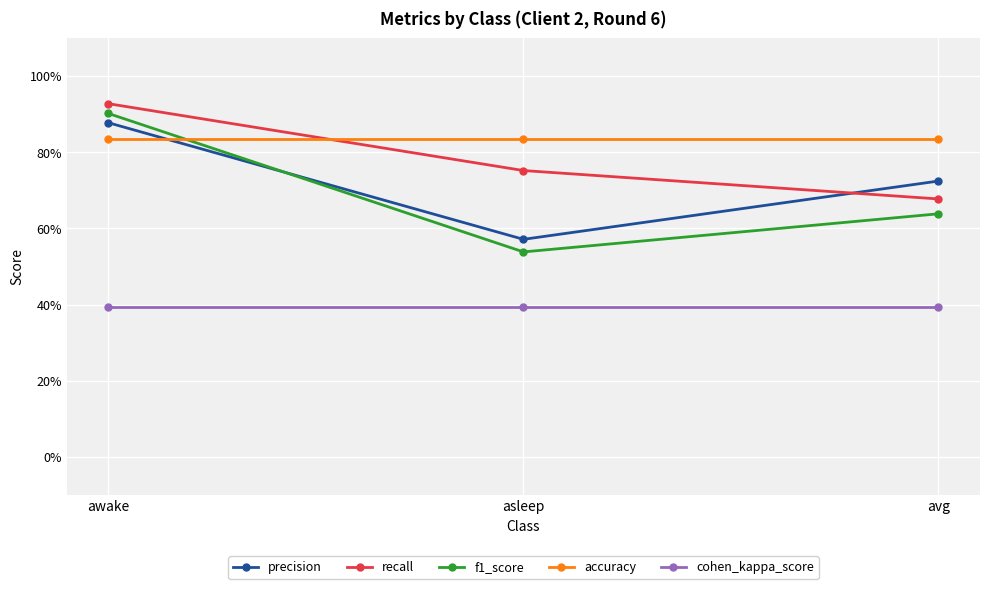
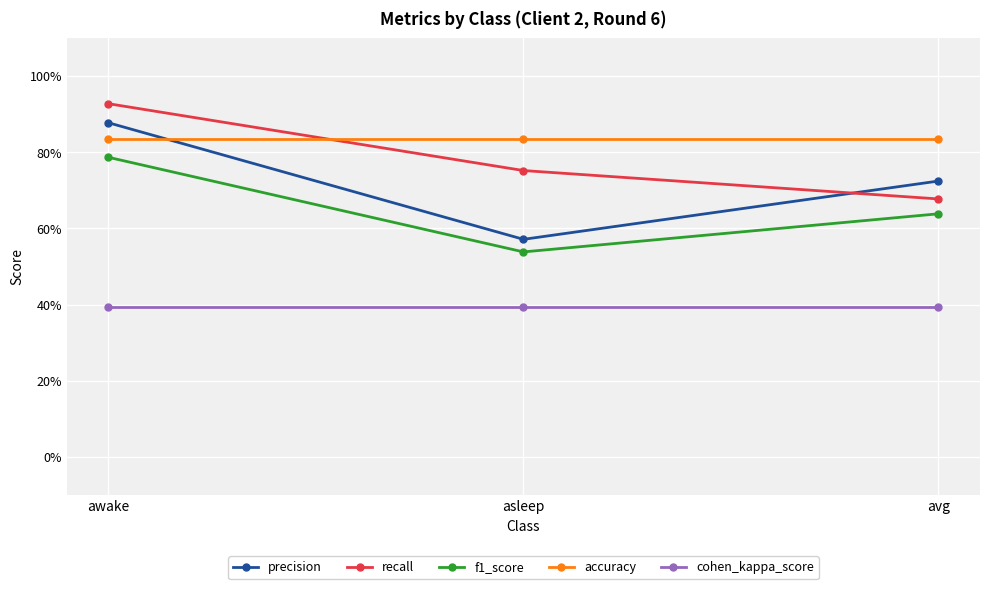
  {
    "precision": {
      "awake": "88%",
      "asleep": "57%",
      "avg": "72%"
    },
    "recall": {
      "awake": "93%",
      "asleep": "75%",
      "avg": "68%"
    },
    "f1_score": {
-     "awake": "90%",
+     "awake": "79%",
      "asleep": "54%",
      "avg": "64%"
    },
    "accuracy": {
      "awake": "84%",
      "asleep": "84%",
      "avg": "84%"
    },
    "cohen_kappa_score": {
      "awake": "39%",
      "asleep": "39%",
      "avg": "39%"
    }
  }
